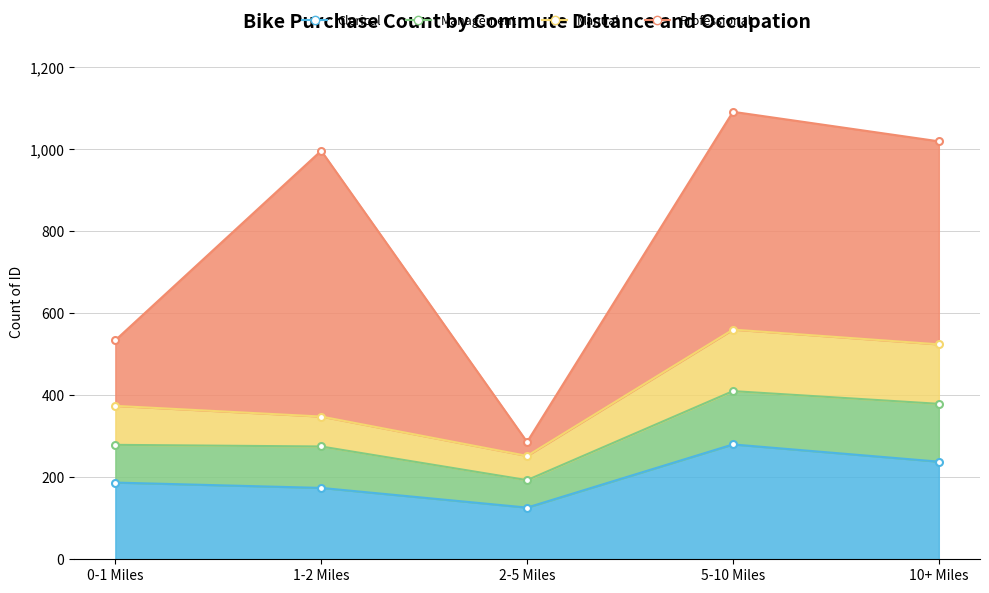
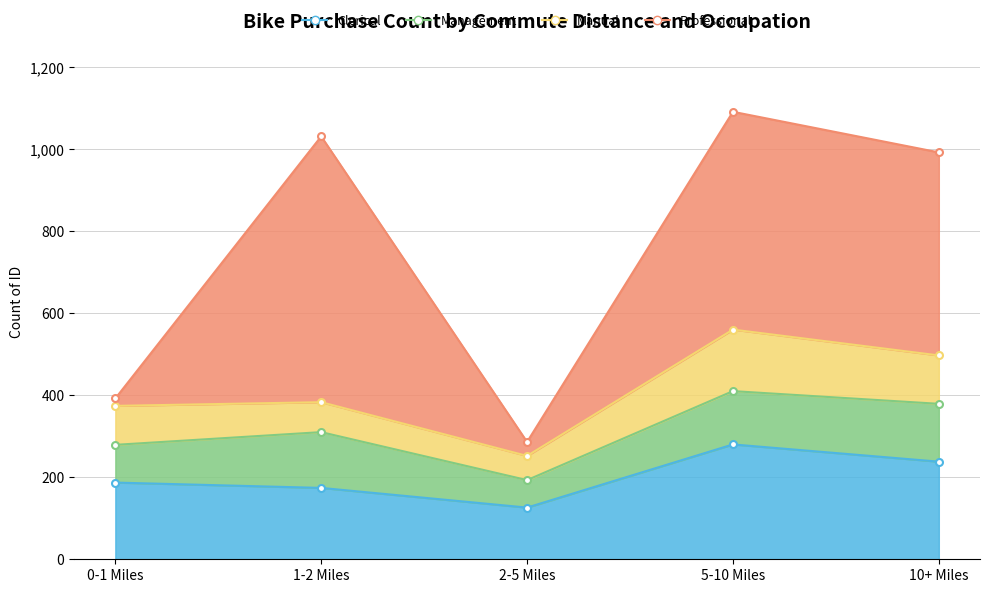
  {
    "Clerical": {
      "0-1 Miles": 190,
      "1-2 Miles": 170,
      "2-5 Miles": 130,
      "5-10 Miles": 280,
      "10+ Miles": 240
    },
    "Management": {
      "0-1 Miles": 90,
-     "1-2 Miles": 100,
+     "1-2 Miles": 140,
      "2-5 Miles": 70,
      "5-10 Miles": 130,
      "10+ Miles": 140
    },
    "Manual": {
      "0-1 Miles": 100,
      "1-2 Miles": 70,
      "2-5 Miles": 60,
      "5-10 Miles": 150,
-     "10+ Miles": 150
+     "10+ Miles": 120
    },
    "Professional": {
-     "0-1 Miles": 160,
+     "0-1 Miles": 20,
      "1-2 Miles": 650,
      "2-5 Miles": 30,
      "5-10 Miles": 530,
      "10+ Miles": 500
    }
  }
